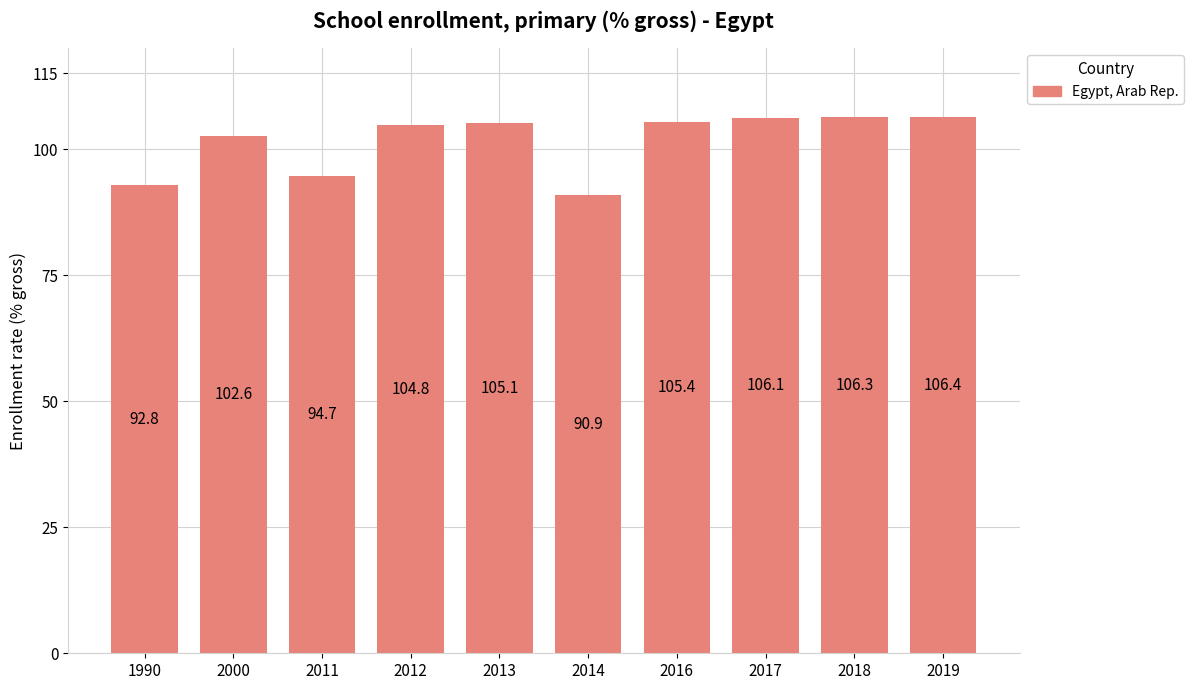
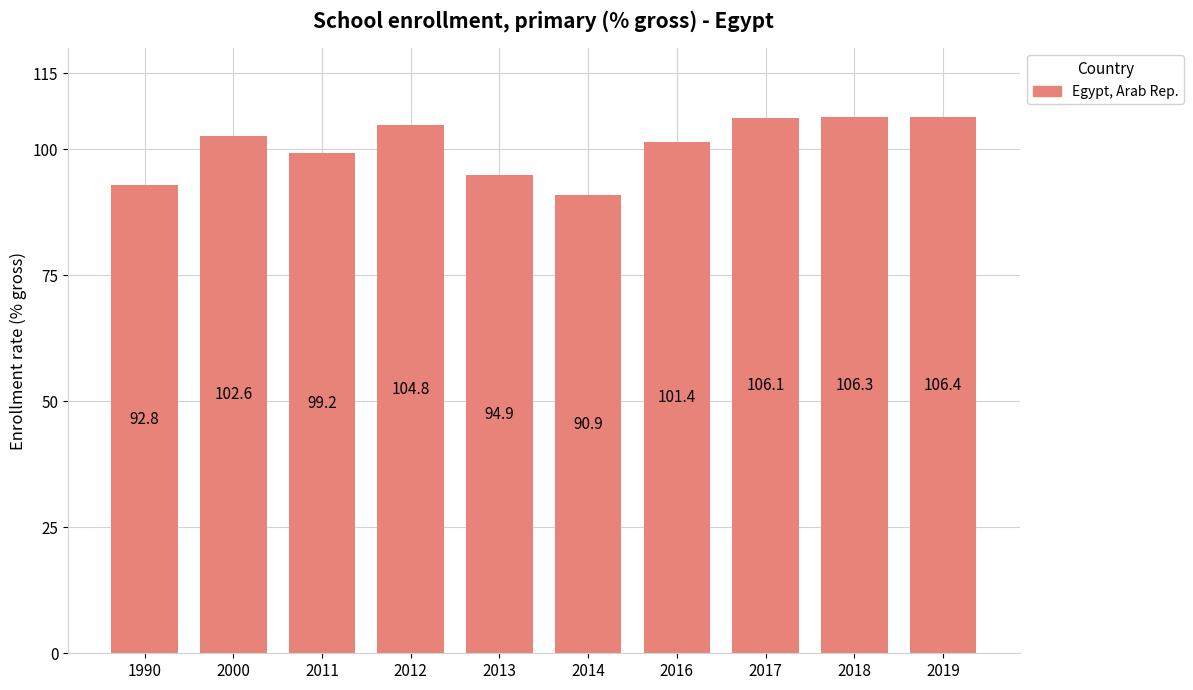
  {
    "1990": 92.8,
    "2000": 102.6,
-   "2011": 94.7,
+   "2011": 99.2,
    "2012": 104.8,
-   "2013": 105.1,
+   "2013": 94.9,
    "2014": 90.9,
-   "2016": 105.4,
+   "2016": 101.4,
    "2017": 106.1,
    "2018": 106.3,
    "2019": 106.4
  }
